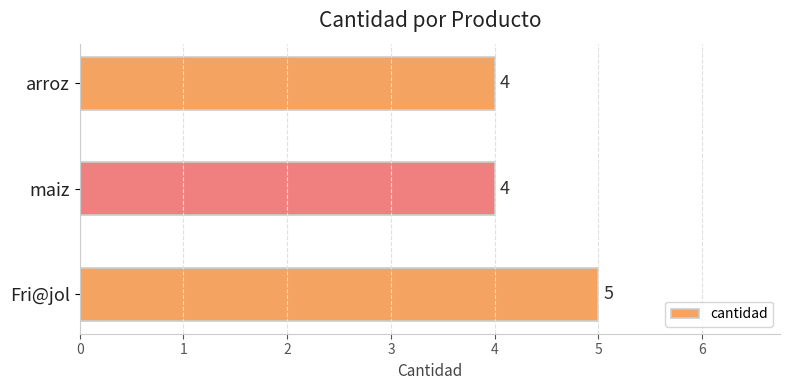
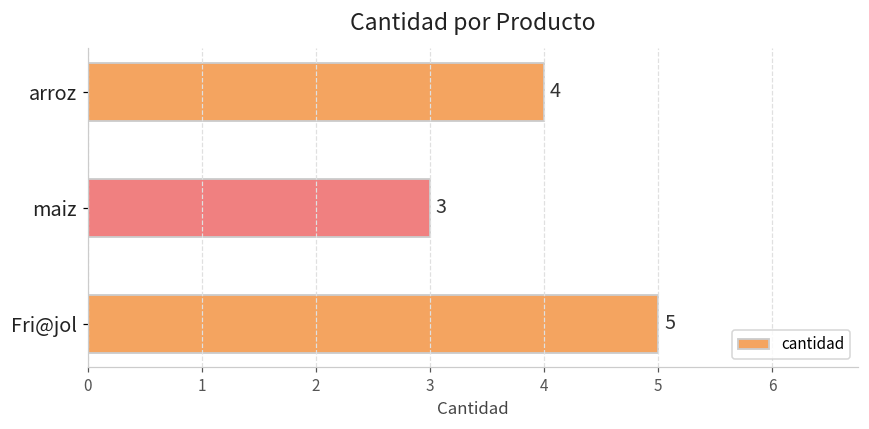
  {
    "arroz": 4,
-   "maiz": 4,
+   "maiz": 3,
    "Fri@jol": 5
  }
